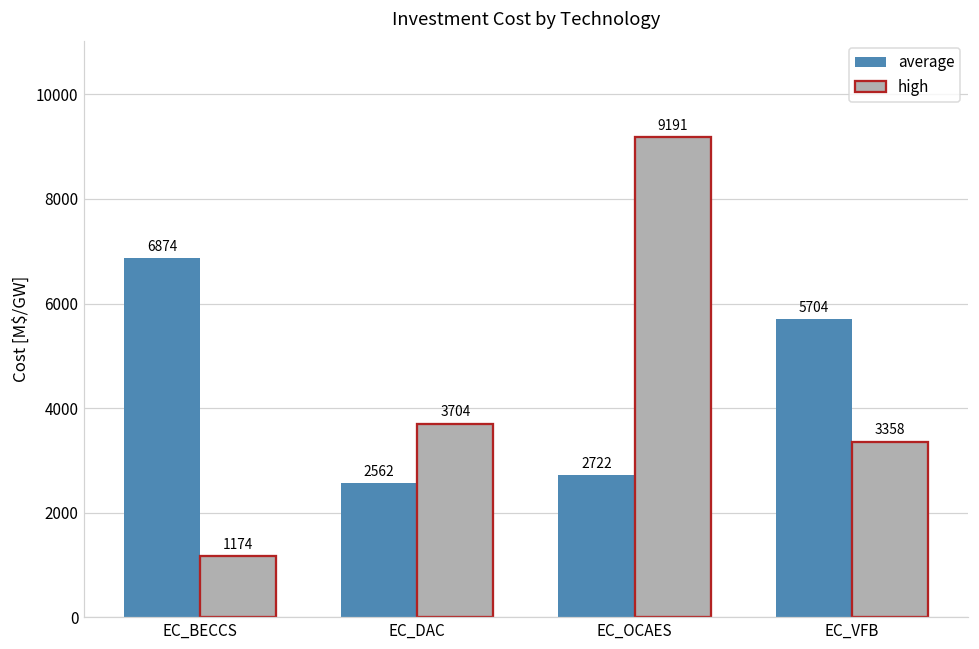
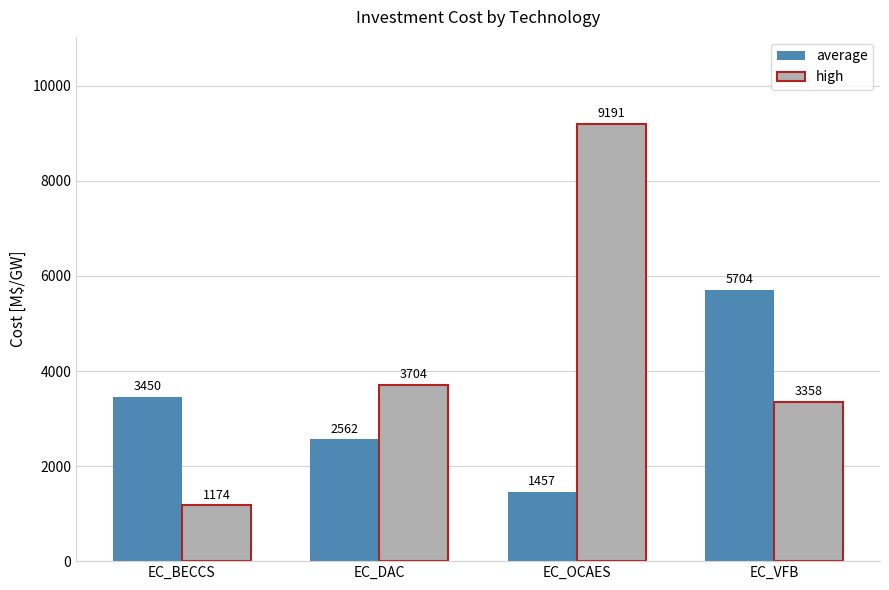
  {
    "average": {
-     "EC_BECCS": 6874,
+     "EC_BECCS": 3450,
      "EC_DAC": 2562,
-     "EC_OCAES": 2722,
+     "EC_OCAES": 1457,
      "EC_VFB": 5704
    },
    "high": {
      "EC_BECCS": 1174,
      "EC_DAC": 3704,
      "EC_OCAES": 9191,
      "EC_VFB": 3358
    }
  }
